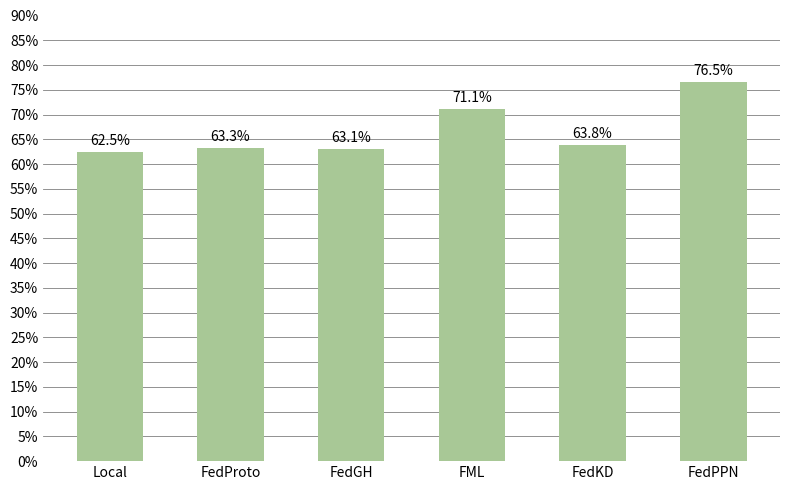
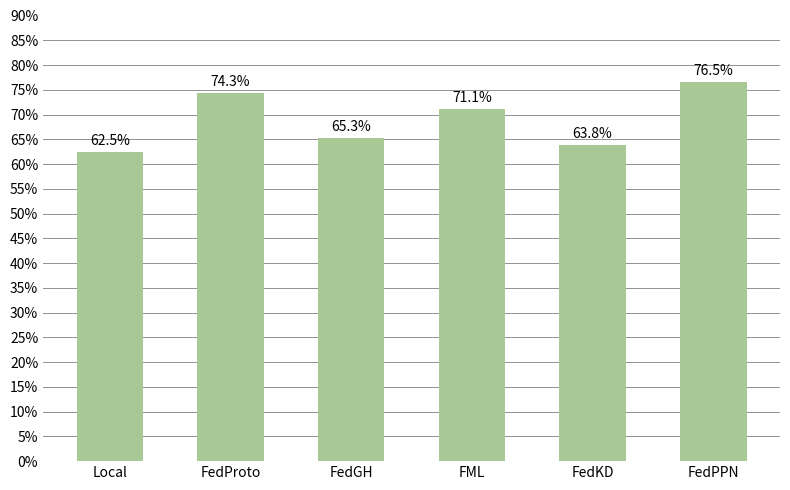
  {
    "Local": "62.5%",
-   "FedProto": "63.3%",
-   "FedGH": "63.1%",
+   "FedProto": "74.3%",
+   "FedGH": "65.3%",
    "FML": "71.1%",
    "FedKD": "63.8%",
    "FedPPN": "76.5%"
  }
